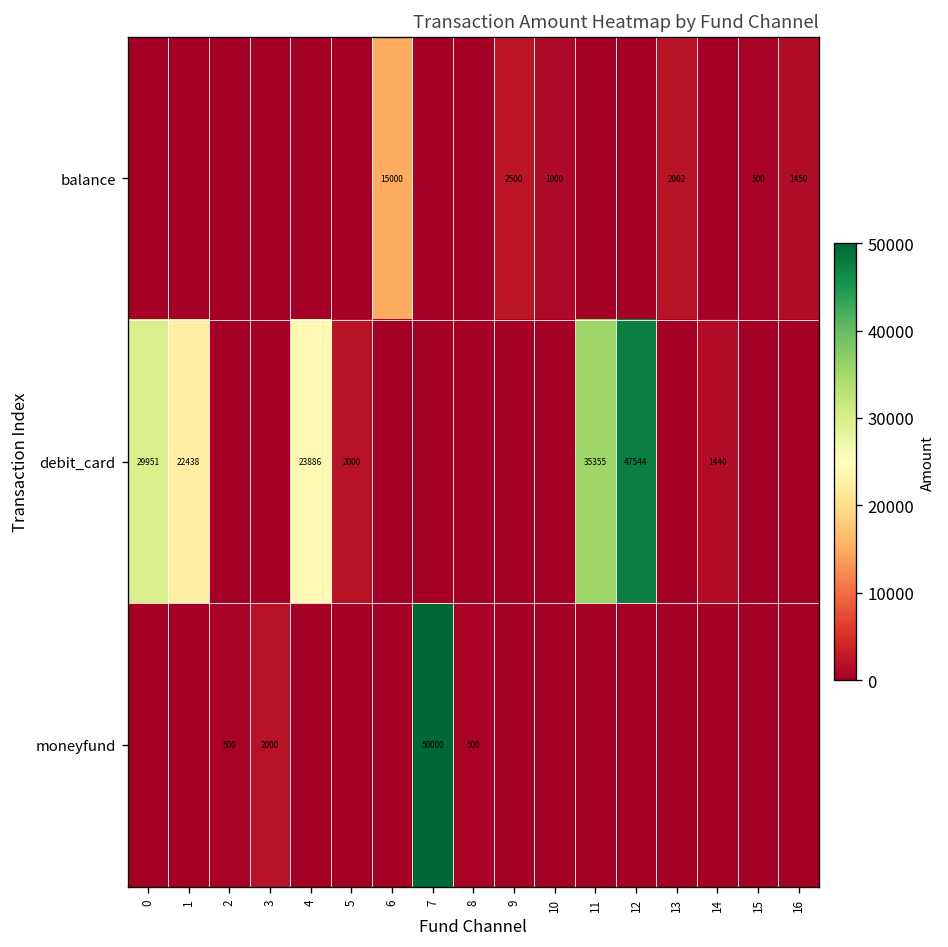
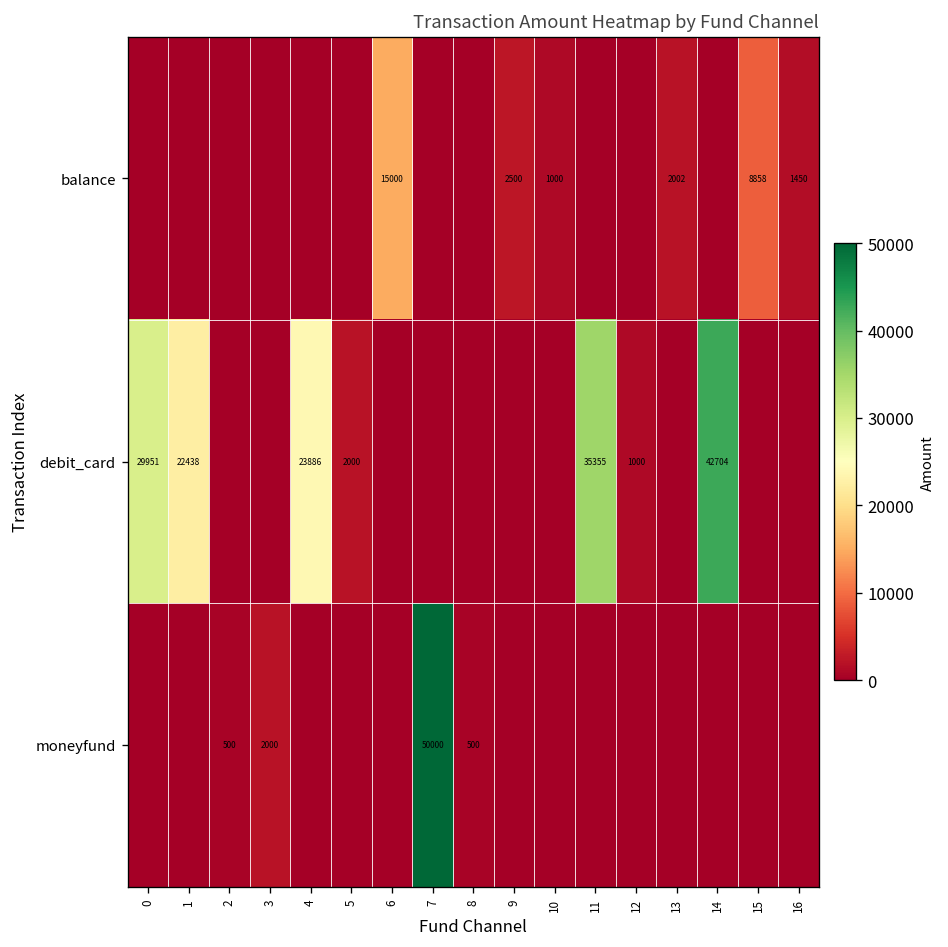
  {
    "balance": {
      "6": 15000,
      "9": 2500,
      "10": 1000,
      "13": 2002,
-     "15": 500,
+     "15": 8858,
      "16": 1450
    },
    "debit_card": {
      "0": 29951,
      "1": 22438,
      "4": 23886,
      "5": 2000,
      "11": 35355,
-     "12": 47544,
-     "14": 1440
+     "12": 1000,
+     "14": 42704
    },
    "moneyfund": {
      "2": 500,
      "3": 2000,
      "7": 50000,
      "8": 500
    }
  }
